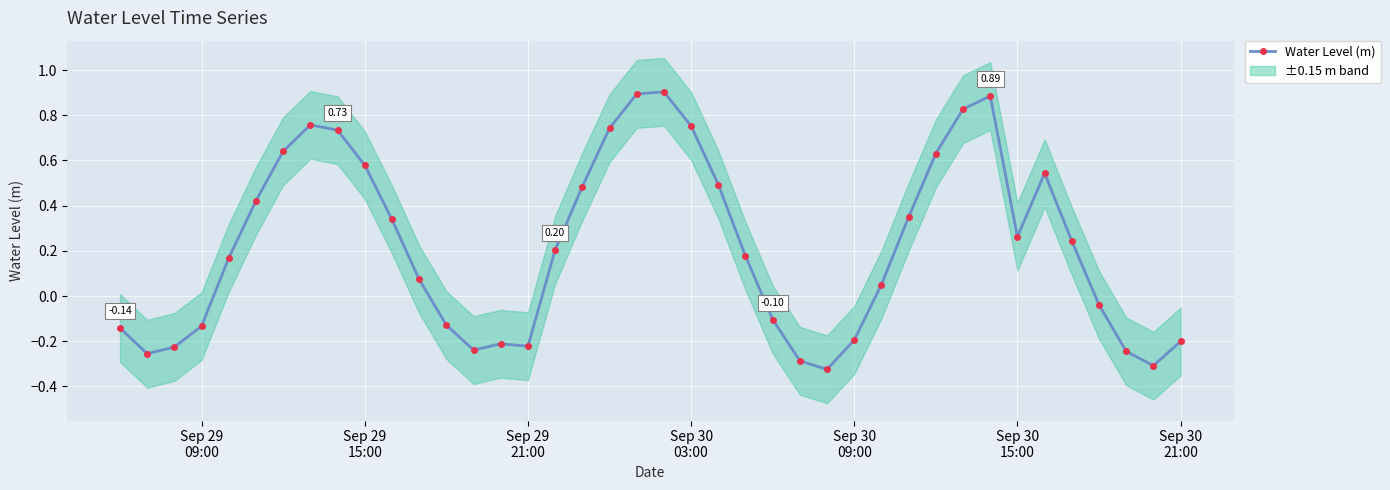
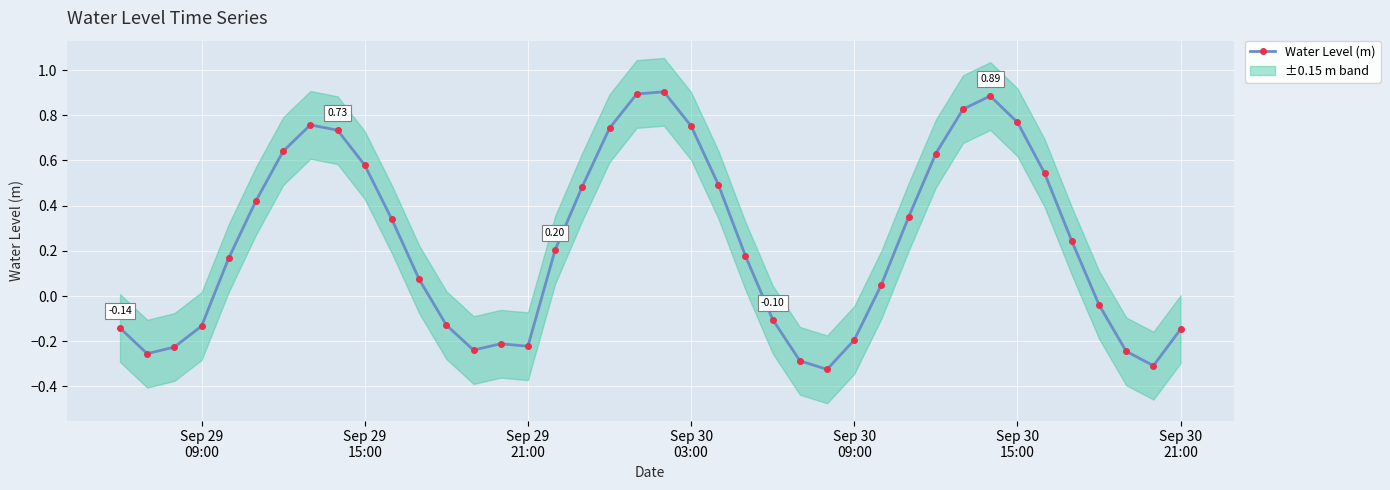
  {
    "Water Level (m)": {
      "Sep 29 09:00": -0.13,
      "Sep 29 15:00": 0.58,
      "Sep 29 21:00": -0.22,
      "Sep 30 03:00": 0.75,
      "Sep 30 09:00": -0.19,
-     "Sep 30 15:00": 0.26,
-     "Sep 30 21:00": -0.20
+     "Sep 30 15:00": 0.77,
+     "Sep 30 21:00": -0.15
    }
  }
